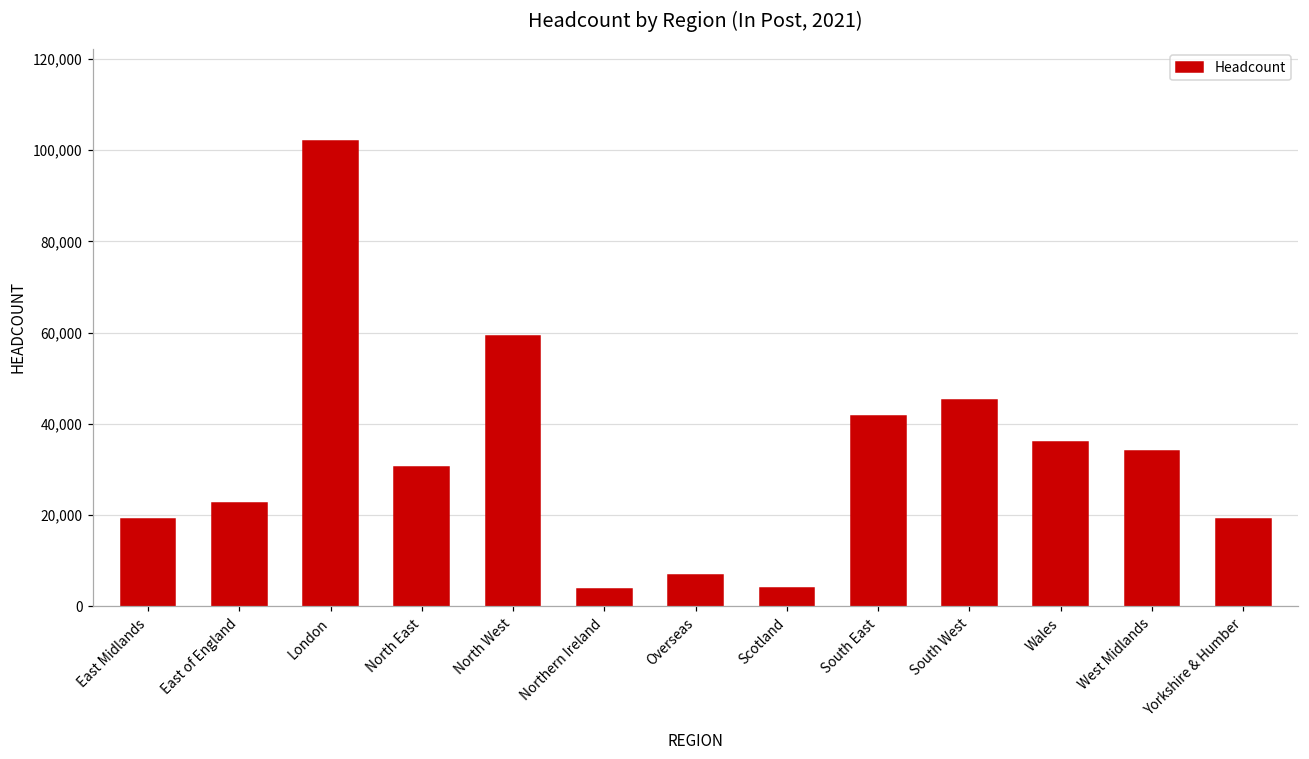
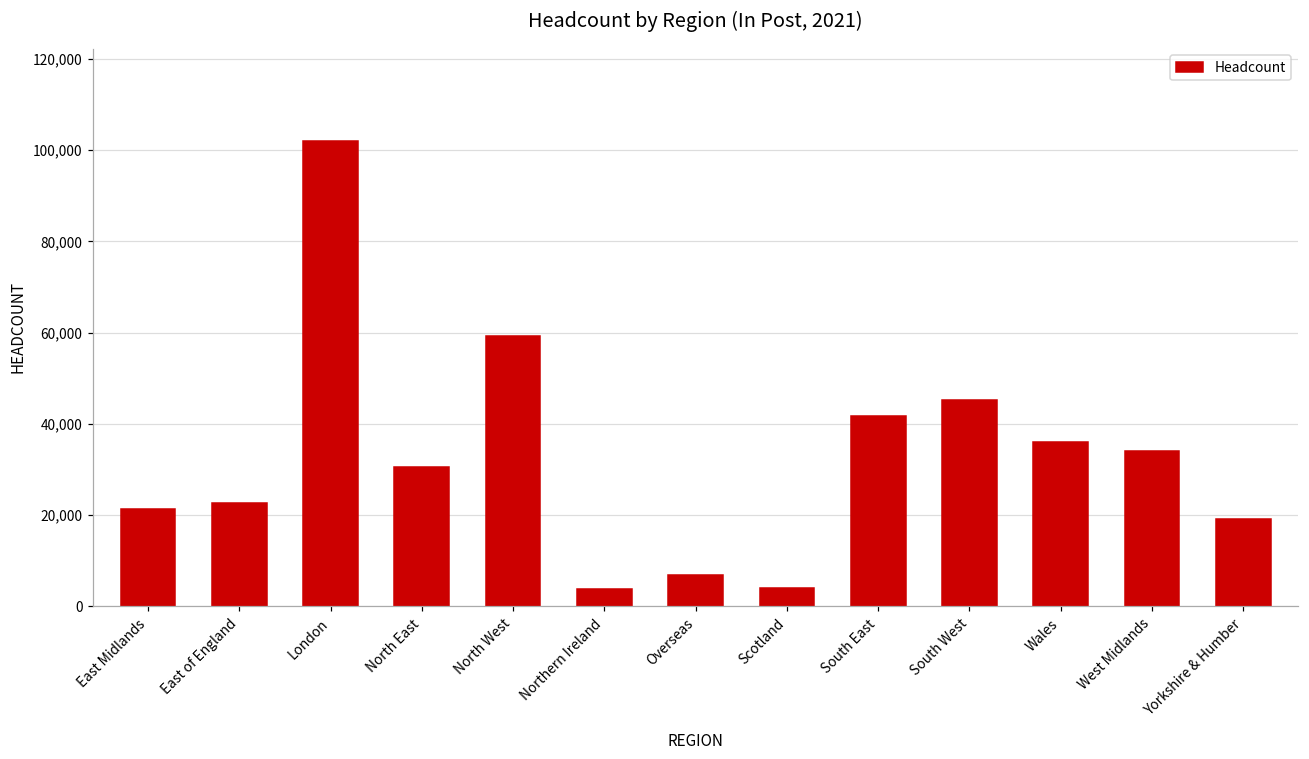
  {
-   "East Midlands": "19,000",
+   "East Midlands": "21,000",
    "East of England": "23,000",
    "London": "102,000",
    "North East": "31,000",
    "North West": "59,000",
    "Northern Ireland": "4,000",
    "Overseas": "7,000",
    "Scotland": "4,000",
    "South East": "42,000",
    "South West": "45,000",
    "Wales": "36,000",
    "West Midlands": "34,000",
    "Yorkshire & Humber": "19,000"
  }
